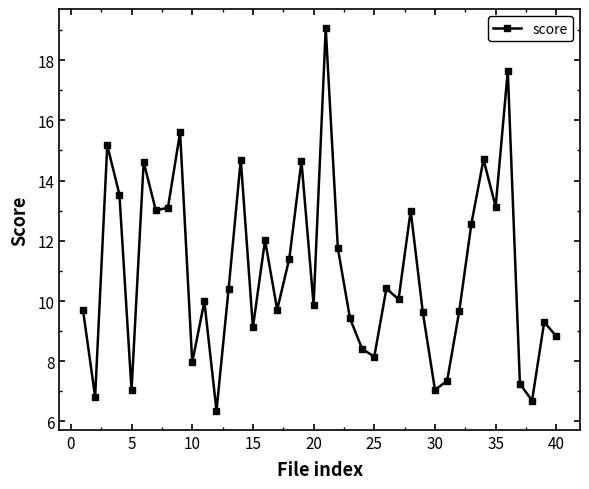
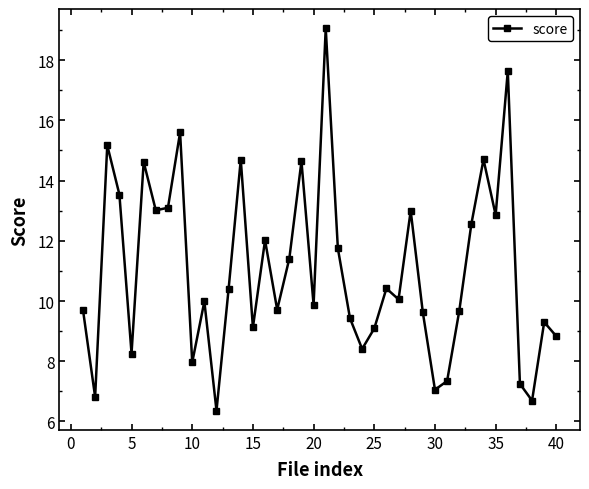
  {
-   "5": 7.0,
+   "5": 8.3,
    "10": 8.0,
    "15": 9.1,
    "20": 9.9,
-   "25": 8.2,
+   "25": 9.1,
    "30": 7.1,
-   "35": 13.1,
+   "35": 12.9,
    "40": 8.8
  }
